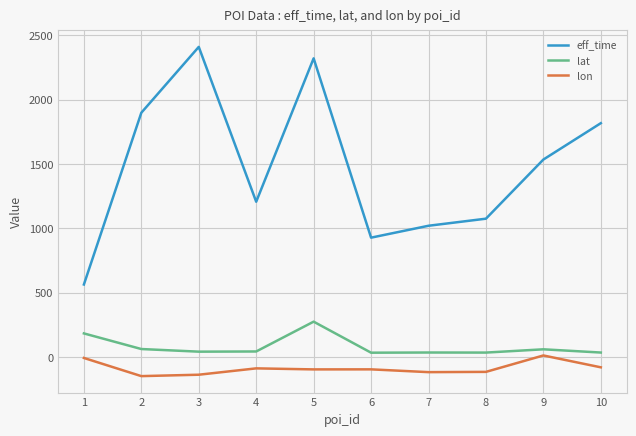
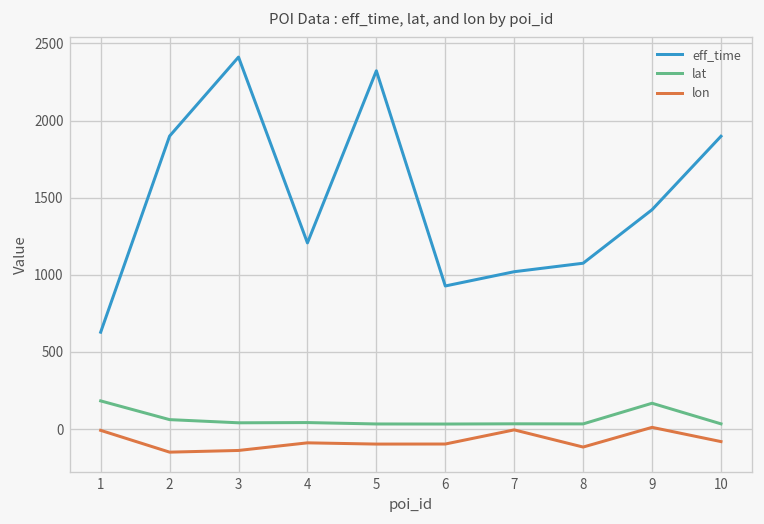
  {
    "eff_time": {
-     "1": 560,
+     "1": 630,
      "2": 1900,
      "3": 2410,
      "4": 1210,
      "5": 2320,
      "6": 930,
      "7": 1020,
      "8": 1080,
-     "9": 1540,
-     "10": 1820
+     "9": 1420,
+     "10": 1900
    },
    "lat": {
      "1": 180,
      "2": 60,
      "3": 40,
      "4": 40,
-     "5": 270,
+     "5": 30,
      "6": 30,
      "7": 30,
      "8": 30,
-     "9": 60,
+     "9": 170,
      "10": 30
    },
    "lon": {
      "1": -10,
      "2": -150,
      "3": -140,
      "4": -90,
      "5": -100,
      "6": -100,
-     "7": -120,
+     "7": -10,
      "8": -120,
      "9": 10,
      "10": -80
    }
  }
